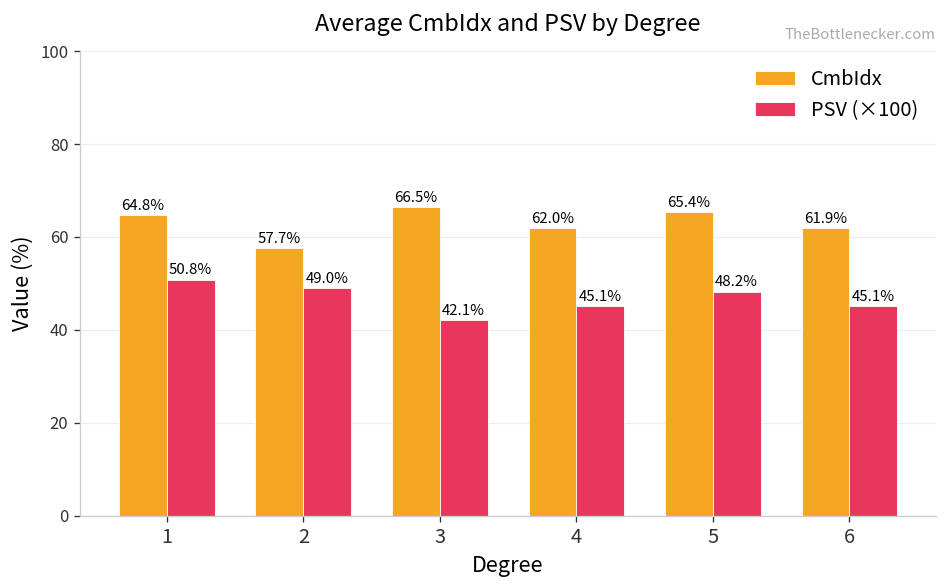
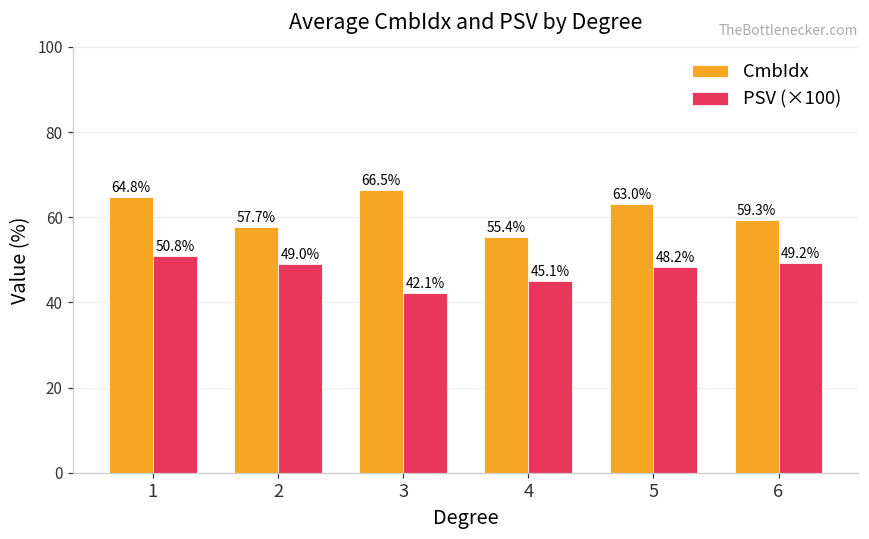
  {
    "CmbIdx": {
      "1": "64.8%",
      "2": "57.7%",
      "3": "66.5%",
-     "4": "62.0%",
-     "5": "65.4%",
-     "6": "61.9%"
+     "4": "55.4%",
+     "5": "63.0%",
+     "6": "59.3%"
    },
    "PSV (×100)": {
      "1": "50.8%",
      "2": "49.0%",
      "3": "42.1%",
      "4": "45.1%",
      "5": "48.2%",
-     "6": "45.1%"
+     "6": "49.2%"
    }
  }
